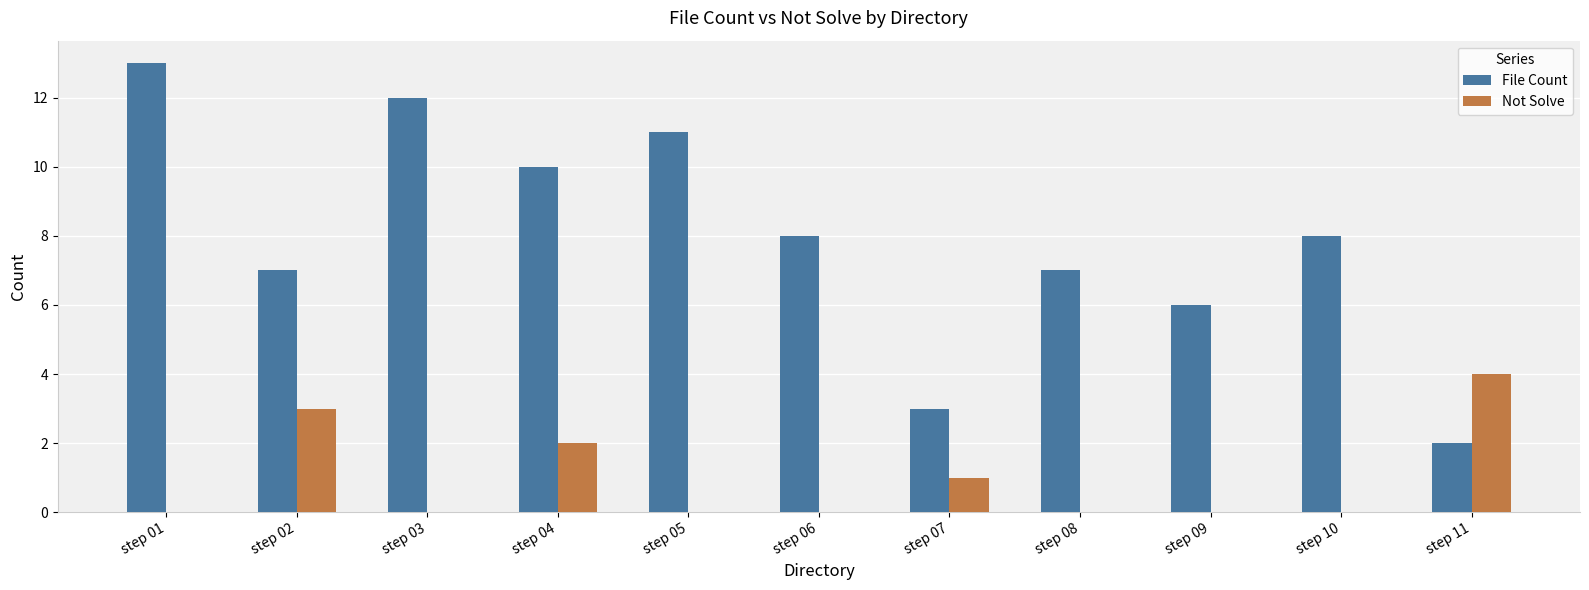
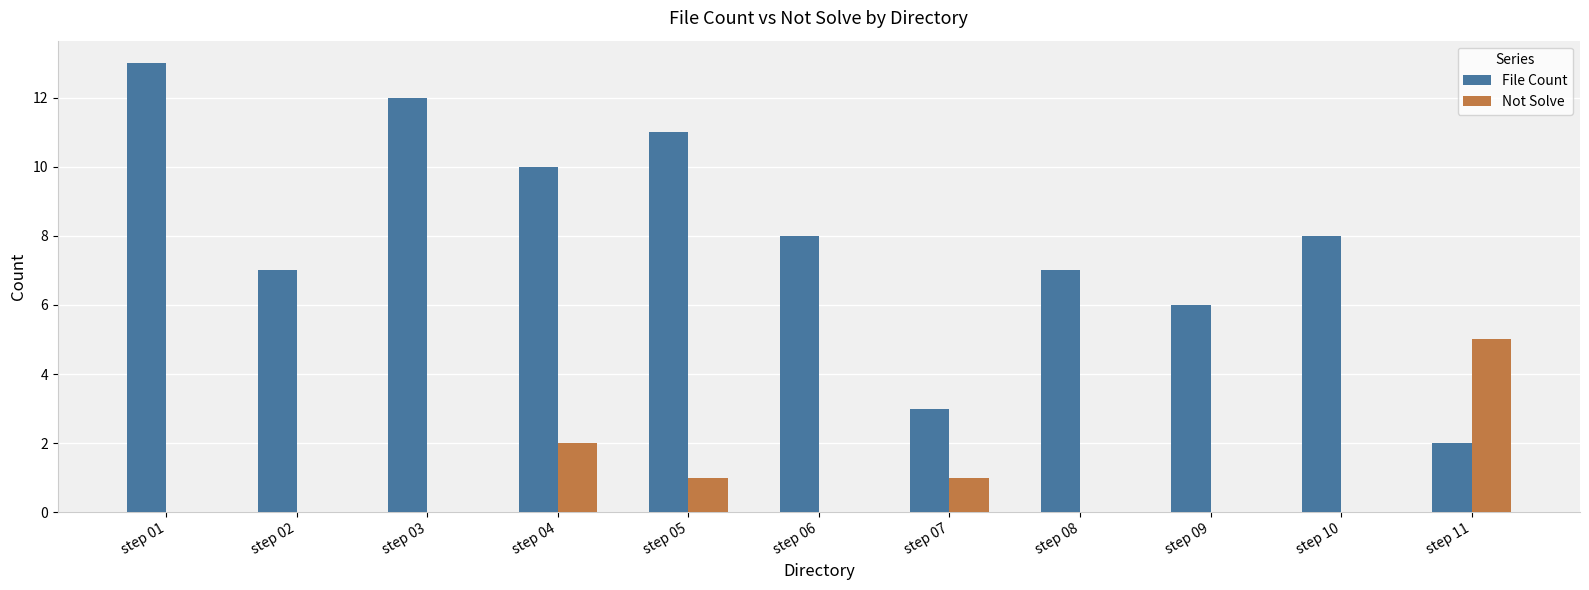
  {
    "File Count": {
      "step 01": 13,
      "step 02": 7,
      "step 03": 12,
      "step 04": 10,
      "step 05": 11,
      "step 06": 8,
      "step 07": 3,
      "step 08": 7,
      "step 09": 6,
      "step 10": 8,
      "step 11": 2
    },
    "Not Solve": {
      "step 01": 0,
-     "step 02": 3,
+     "step 02": 0,
      "step 03": 0,
      "step 04": 2,
-     "step 05": 0,
+     "step 05": 1,
      "step 06": 0,
      "step 07": 1,
      "step 08": 0,
      "step 09": 0,
      "step 10": 0,
-     "step 11": 4
+     "step 11": 5
    }
  }
